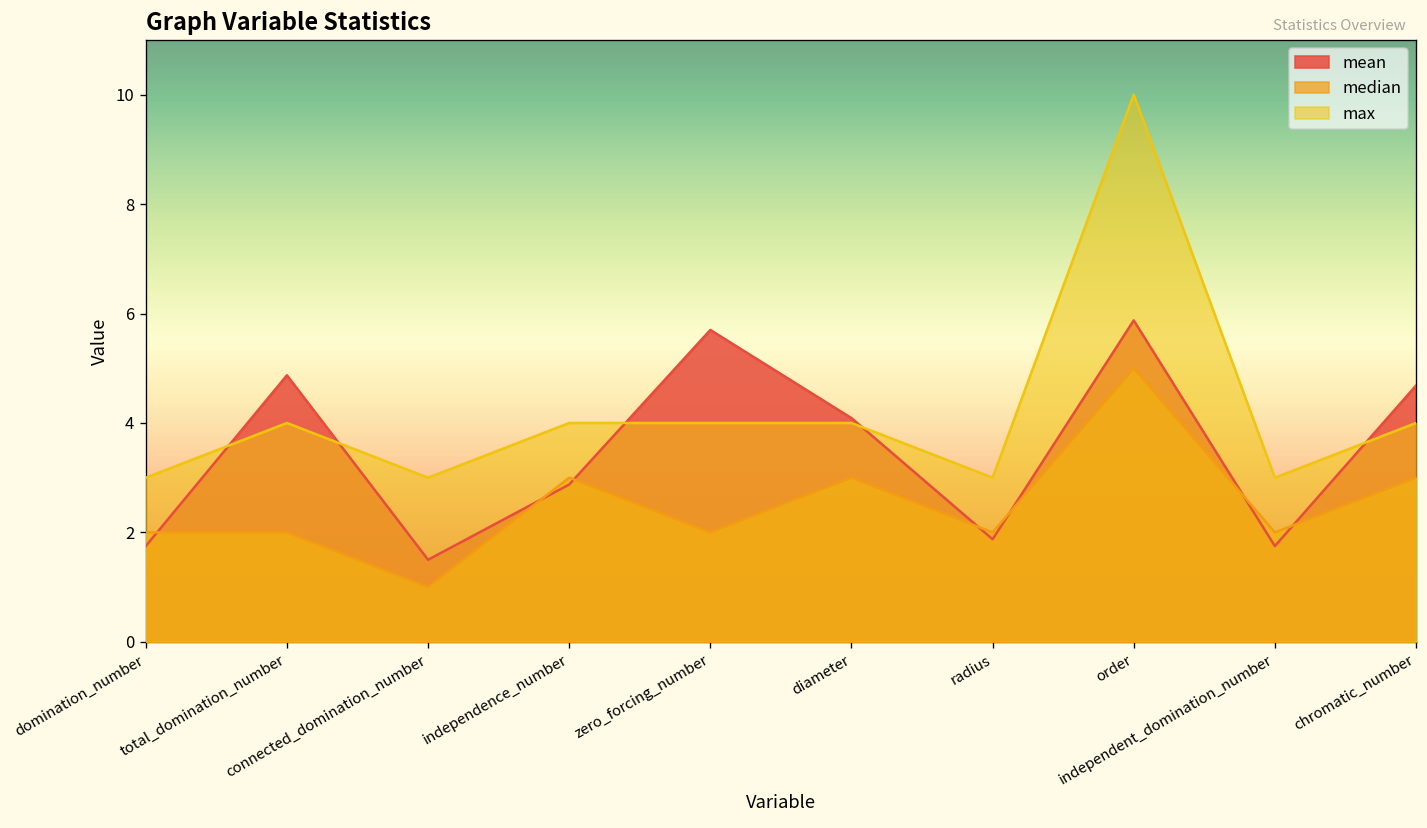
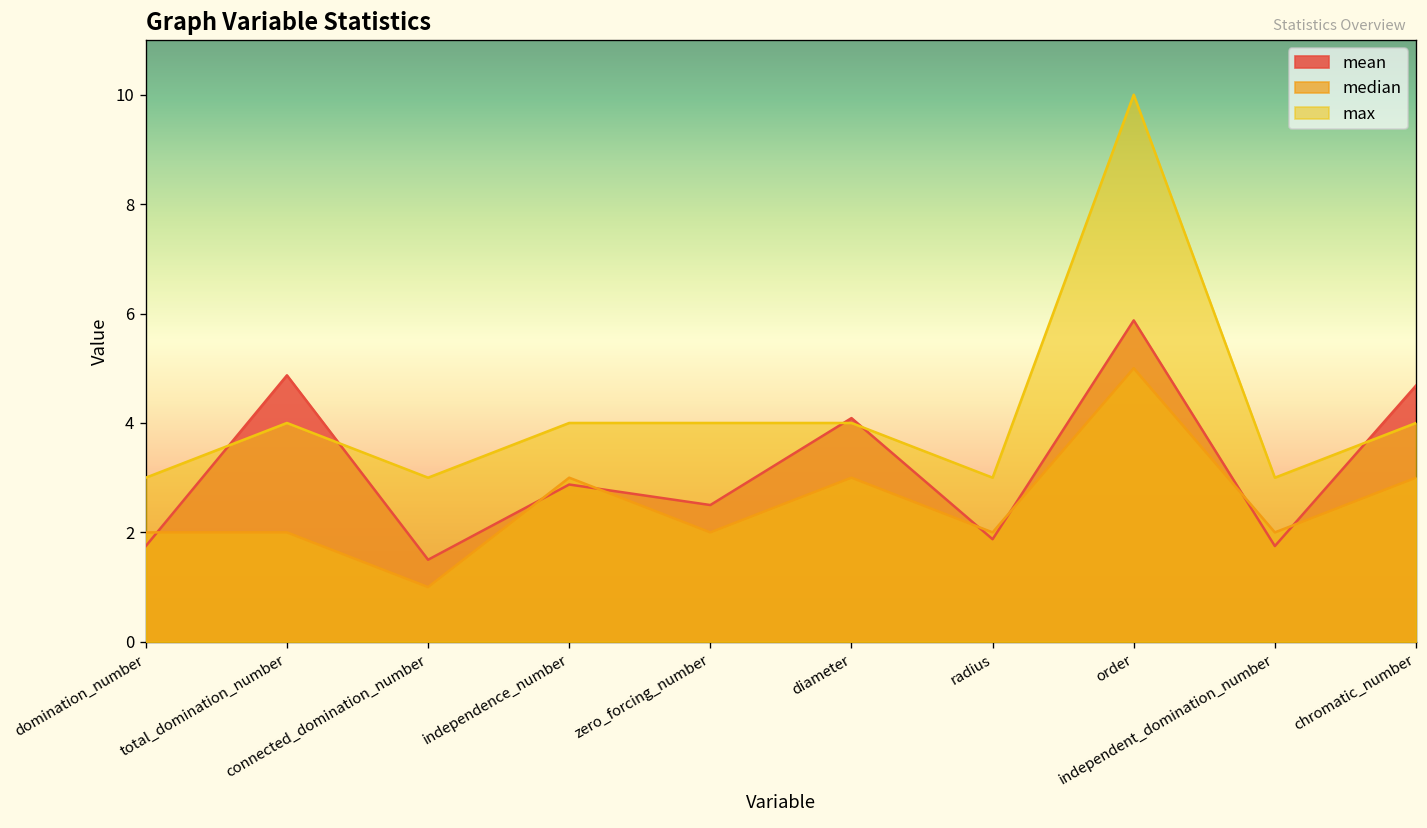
  {
    "mean": {
      "domination_number": 1.8,
      "total_domination_number": 4.9,
      "connected_domination_number": 1.5,
      "independence_number": 2.9,
-     "zero_forcing_number": 5.7,
+     "zero_forcing_number": 2.5,
      "diameter": 4.1,
      "radius": 1.9,
      "order": 5.9,
      "independent_domination_number": 1.8,
      "chromatic_number": 4.7
    }
  }
